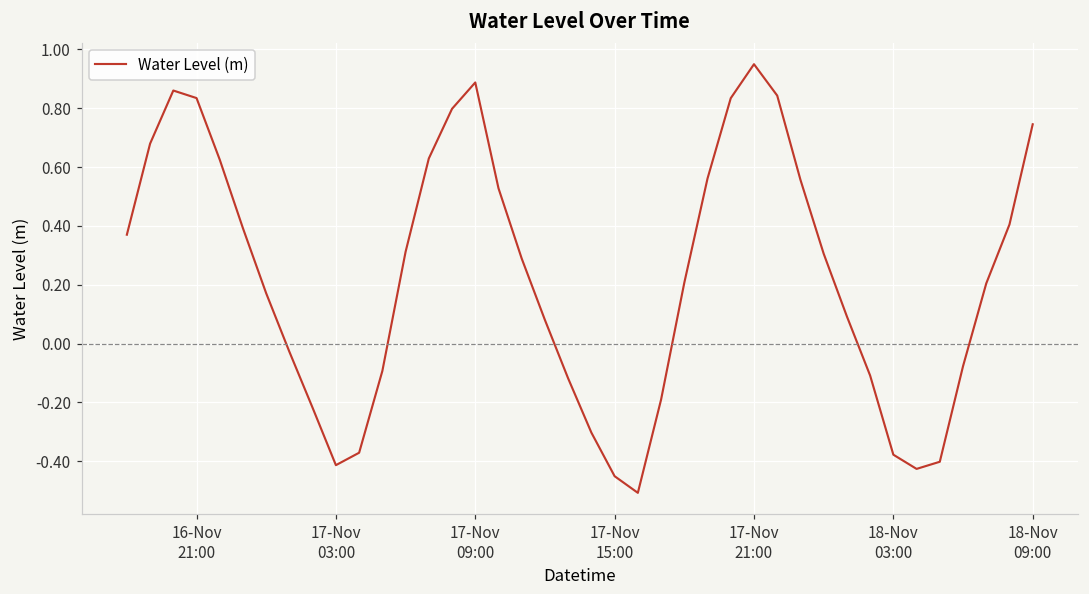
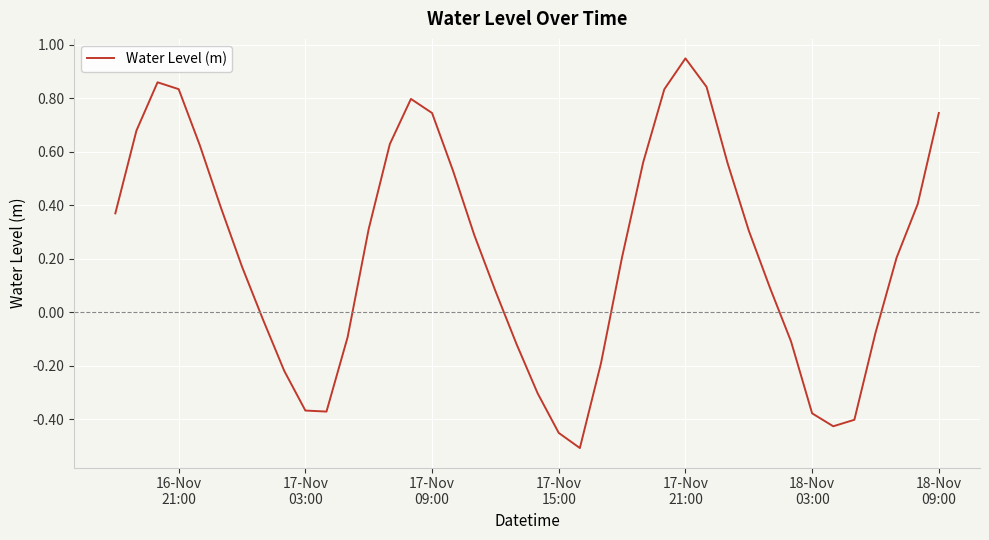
  {
    "16-Nov 21:00": 0.83,
-   "17-Nov 03:00": -0.41,
-   "17-Nov 09:00": 0.89,
+   "17-Nov 03:00": -0.37,
+   "17-Nov 09:00": 0.75,
    "17-Nov 15:00": -0.45,
    "17-Nov 21:00": 0.95,
    "18-Nov 03:00": -0.38,
    "18-Nov 09:00": 0.75
  }
